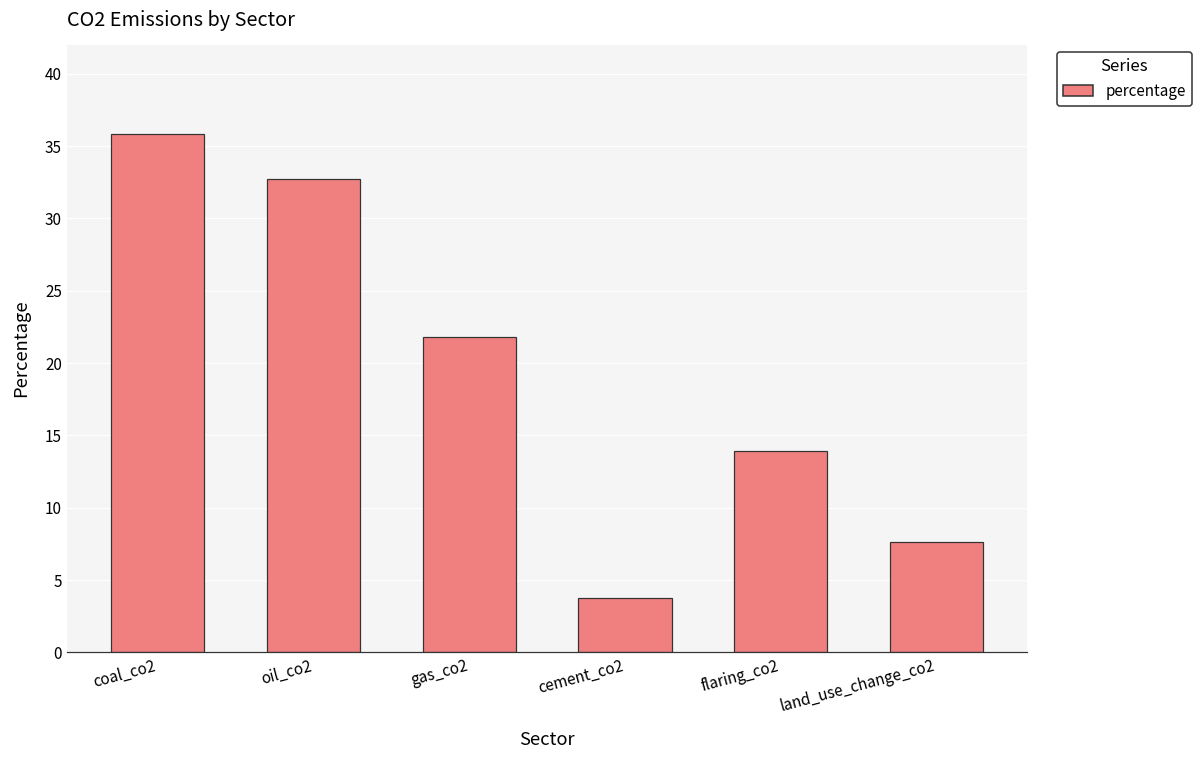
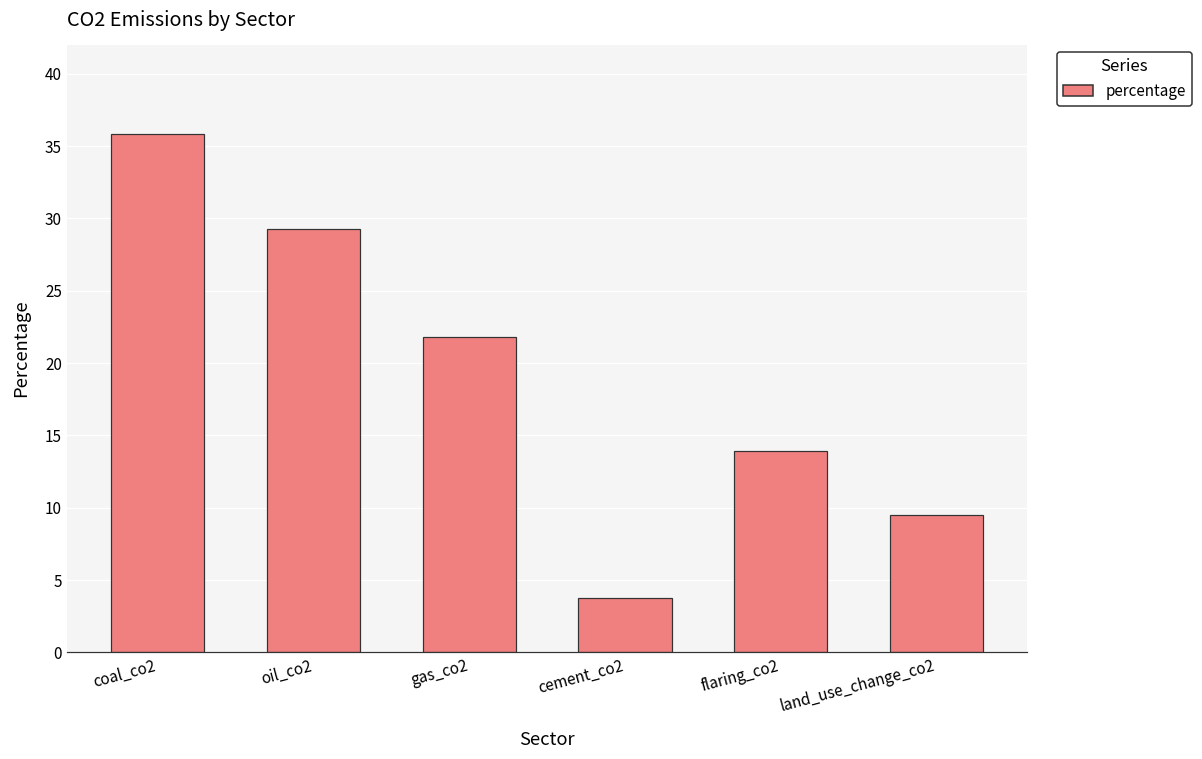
  {
    "coal_co2": 35.9,
-   "oil_co2": 32.7,
+   "oil_co2": 29.3,
    "gas_co2": 21.8,
    "cement_co2": 3.7,
    "flaring_co2": 13.9,
-   "land_use_change_co2": 7.7
+   "land_use_change_co2": 9.5
  }
